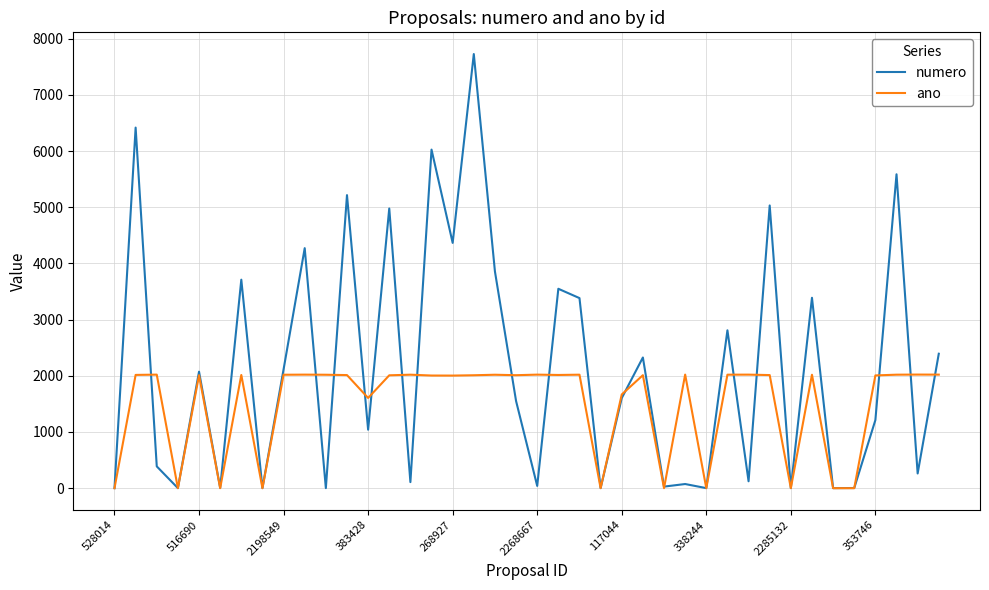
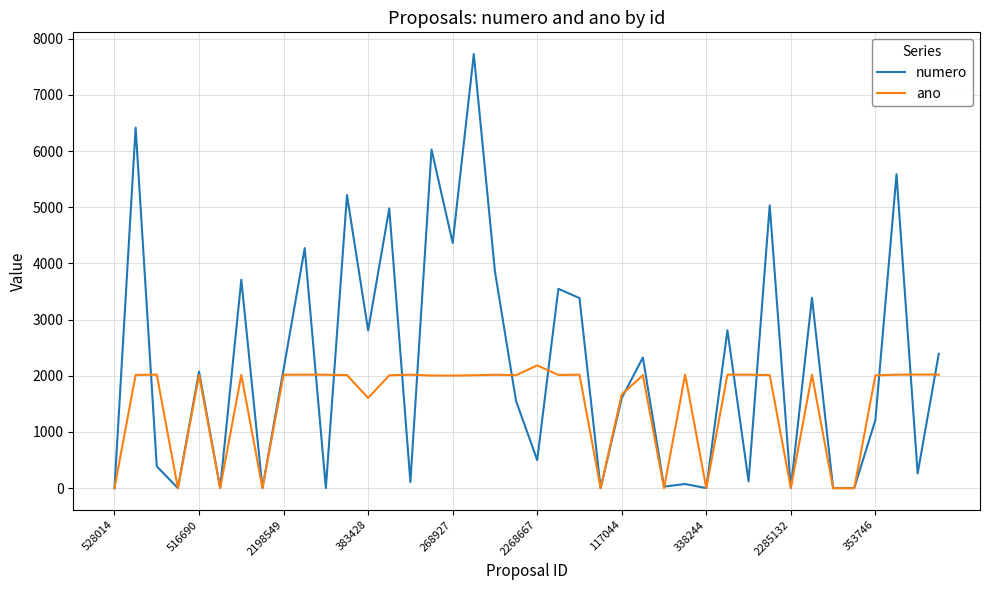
  {
    "numero": {
      "516690": 2100,
      "2198549": 2100,
-     "383428": 1000,
+     "383428": 2800,
      "268927": 4400,
-     "2268667": 0,
+     "2268667": 500,
      "117044": 1600,
      "353746": 1200
    },
    "ano": {
      "516690": 2000,
      "2198549": 2000,
      "383428": 1600,
      "268927": 2000,
-     "2268667": 2000,
+     "2268667": 2200,
      "117044": 1700,
      "353746": 2000
    }
  }
